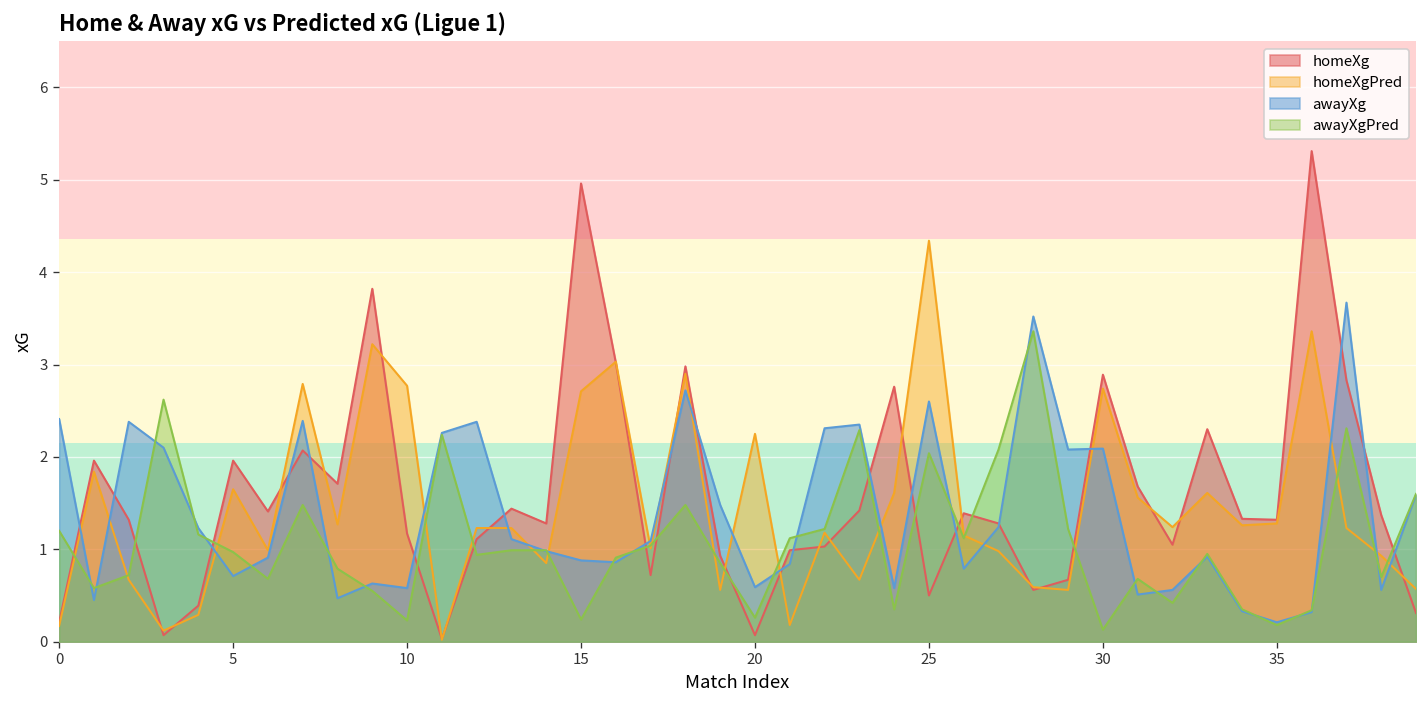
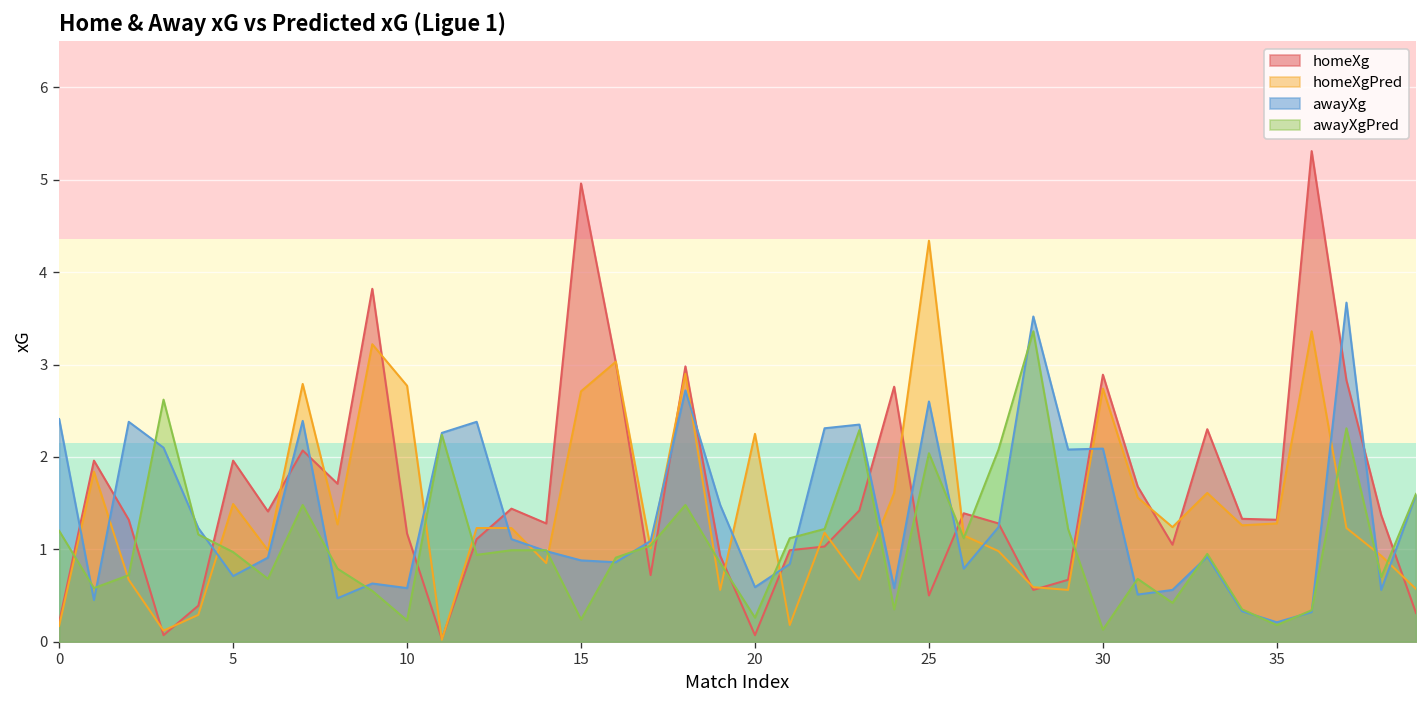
  {
    "homeXg": {
      "0": 0.2,
      "5": 2.0,
      "10": 1.2,
      "15": 5.0,
      "20": 0.1,
      "25": 0.5,
      "30": 2.9,
      "35": 1.3
    },
    "homeXgPred": {
      "0": 0.2,
-     "5": 1.7,
+     "5": 1.5,
      "10": 2.8,
      "15": 2.7,
      "20": 2.3,
      "25": 4.3,
      "30": 2.7,
      "35": 1.3
    },
    "awayXg": {
      "0": 2.4,
      "5": 0.7,
      "10": 0.6,
      "15": 0.9,
      "20": 0.6,
      "25": 2.6,
      "30": 2.1
    },
    "awayXgPred": {
      "0": 1.2,
      "5": 1.0,
      "10": 0.2,
      "15": 0.2,
      "20": 0.3,
      "25": 2.0,
      "30": 0.1
    }
  }
